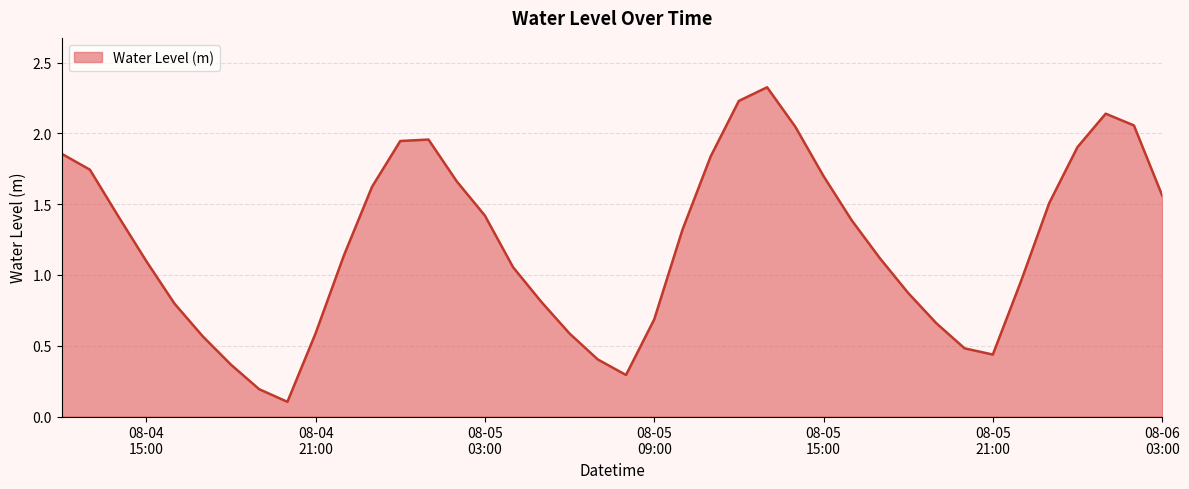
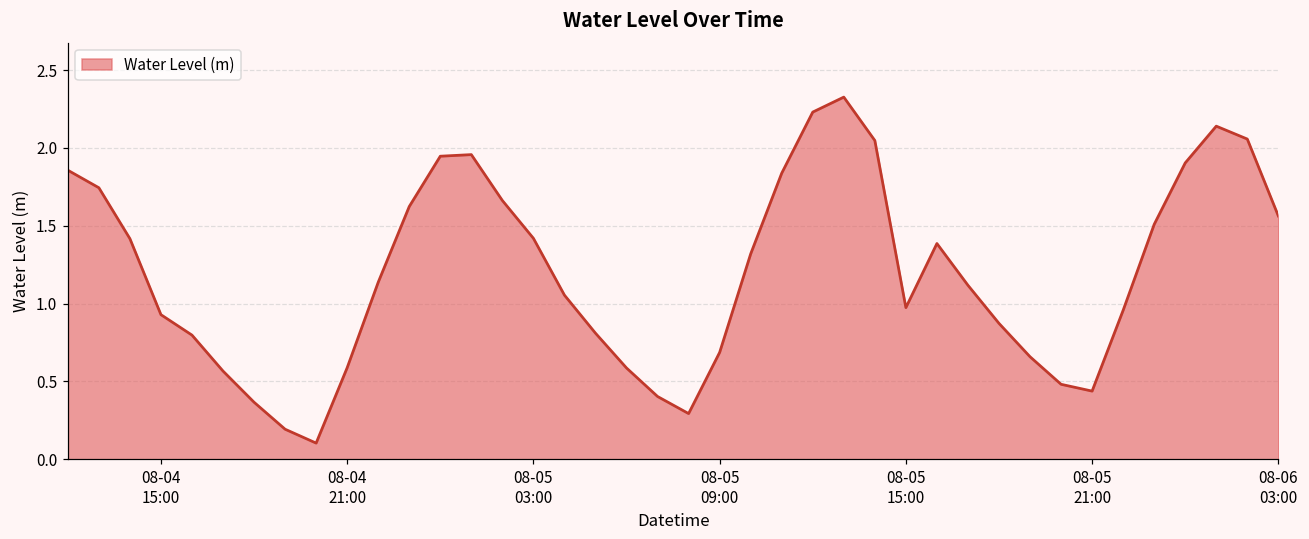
  {
-   "08-04 15:00": 1.10,
+   "08-04 15:00": 0.93,
    "08-04 21:00": 0.59,
    "08-05 03:00": 1.42,
    "08-05 09:00": 0.69,
-   "08-05 15:00": 1.70,
+   "08-05 15:00": 0.97,
    "08-05 21:00": 0.44,
    "08-06 03:00": 1.56
  }
